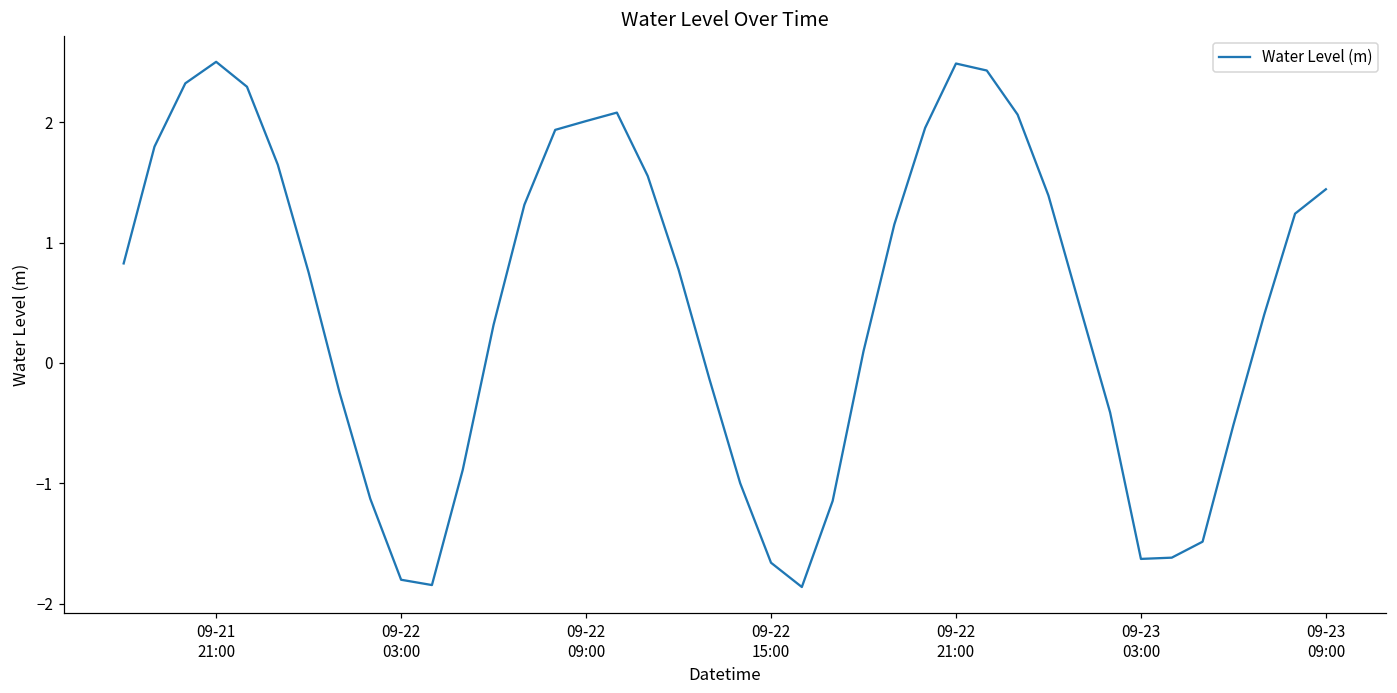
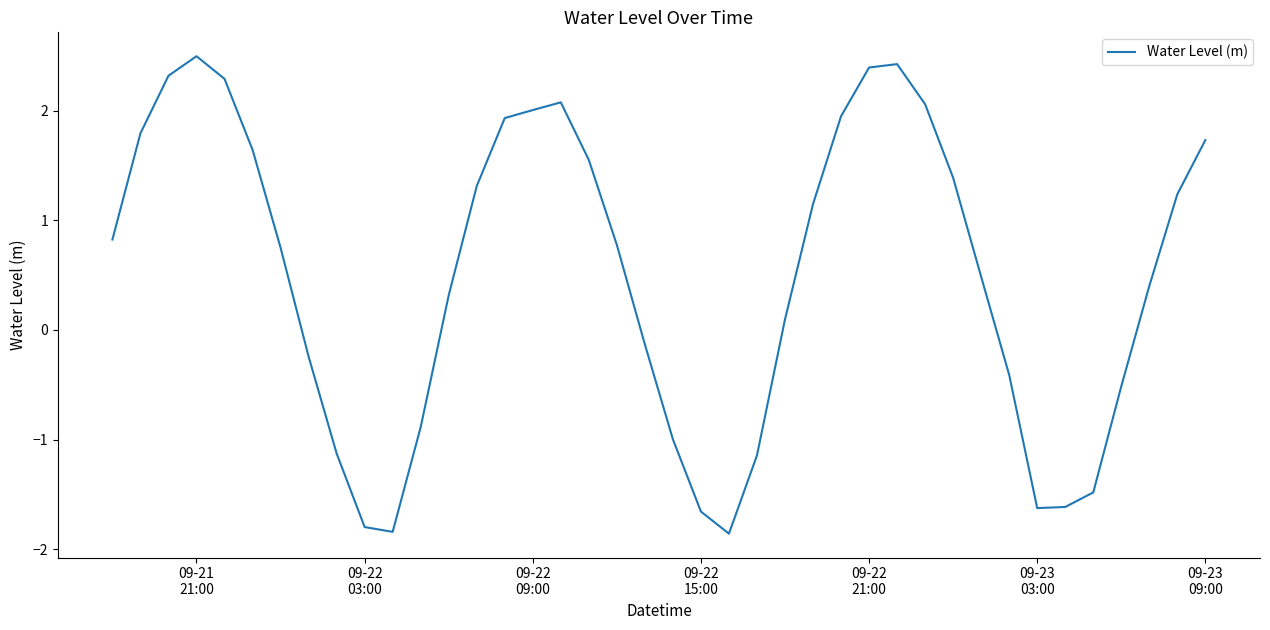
  {
    "09-21 21:00": 2.50,
    "09-22 03:00": -1.80,
    "09-22 09:00": 2.01,
    "09-22 15:00": -1.66,
-   "09-22 21:00": 2.49,
+   "09-22 21:00": 2.40,
    "09-23 03:00": -1.63,
-   "09-23 09:00": 1.44
+   "09-23 09:00": 1.73
  }
